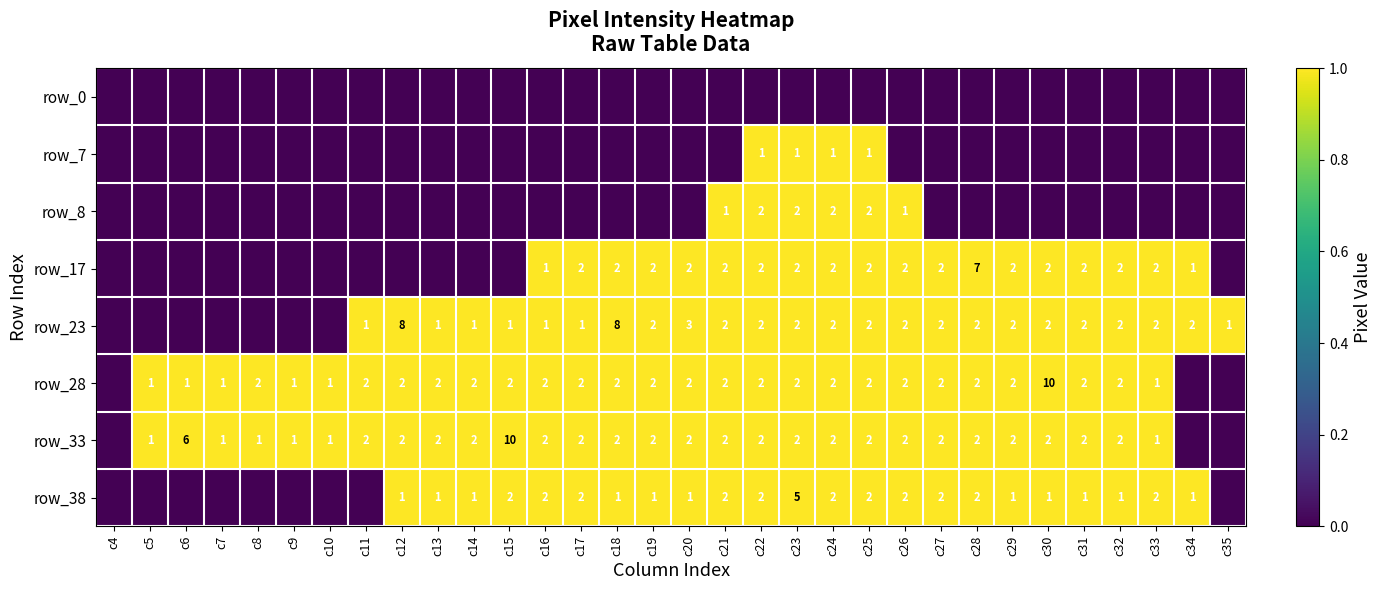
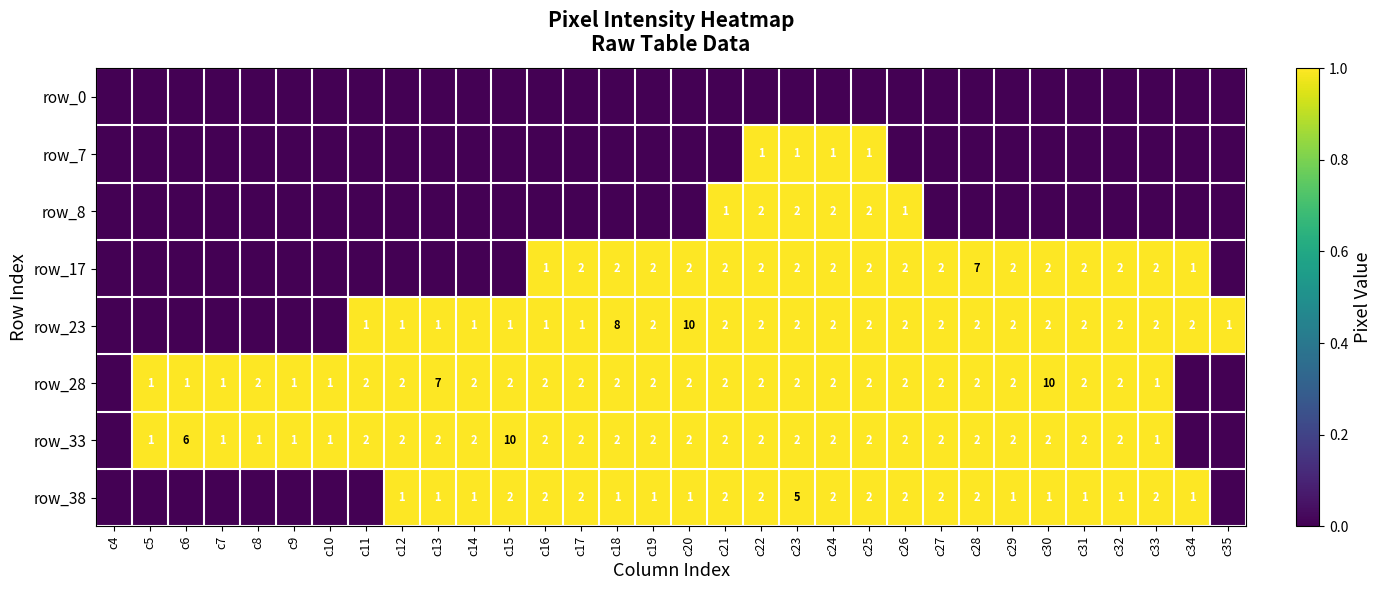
  {
    "row_7": {
      "c22": 1,
      "c23": 1,
      "c24": 1,
      "c25": 1
    },
    "row_8": {
      "c21": 1,
      "c22": 2,
      "c23": 2,
      "c24": 2,
      "c25": 2,
      "c26": 1
    },
    "row_17": {
      "c16": 1,
      "c17": 2,
      "c18": 2,
      "c19": 2,
      "c20": 2,
      "c21": 2,
      "c22": 2,
      "c23": 2,
      "c24": 2,
      "c25": 2,
      "c26": 2,
      "c27": 2,
      "c28": 7,
      "c29": 2,
      "c30": 2,
      "c31": 2,
      "c32": 2,
      "c33": 2,
      "c34": 1
    },
    "row_23": {
      "c11": 1,
-     "c12": 8,
+     "c12": 1,
      "c13": 1,
      "c14": 1,
      "c15": 1,
      "c16": 1,
      "c17": 1,
      "c18": 8,
      "c19": 2,
-     "c20": 3,
+     "c20": 10,
      "c21": 2,
      "c22": 2,
      "c23": 2,
      "c24": 2,
      "c25": 2,
      "c26": 2,
      "c27": 2,
      "c28": 2,
      "c29": 2,
      "c30": 2,
      "c31": 2,
      "c32": 2,
      "c33": 2,
      "c34": 2,
      "c35": 1
    },
    "row_28": {
      "c5": 1,
      "c6": 1,
      "c7": 1,
      "c8": 2,
      "c9": 1,
      "c10": 1,
      "c11": 2,
      "c12": 2,
-     "c13": 2,
+     "c13": 7,
      "c14": 2,
      "c15": 2,
      "c16": 2,
      "c17": 2,
      "c18": 2,
      "c19": 2,
      "c20": 2,
      "c21": 2,
      "c22": 2,
      "c23": 2,
      "c24": 2,
      "c25": 2,
      "c26": 2,
      "c27": 2,
      "c28": 2,
      "c29": 2,
      "c30": 10,
      "c31": 2,
      "c32": 2,
      "c33": 1
    },
    "row_33": {
      "c5": 1,
      "c6": 6,
      "c7": 1,
      "c8": 1,
      "c9": 1,
      "c10": 1,
      "c11": 2,
      "c12": 2,
      "c13": 2,
      "c14": 2,
      "c15": 10,
      "c16": 2,
      "c17": 2,
      "c18": 2,
      "c19": 2,
      "c20": 2,
      "c21": 2,
      "c22": 2,
      "c23": 2,
      "c24": 2,
      "c25": 2,
      "c26": 2,
      "c27": 2,
      "c28": 2,
      "c29": 2,
      "c30": 2,
      "c31": 2,
      "c32": 2,
      "c33": 1
    },
    "row_38": {
      "c12": 1,
      "c13": 1,
      "c14": 1,
      "c15": 2,
      "c16": 2,
      "c17": 2,
      "c18": 1,
      "c19": 1,
      "c20": 1,
      "c21": 2,
      "c22": 2,
      "c23": 5,
      "c24": 2,
      "c25": 2,
      "c26": 2,
      "c27": 2,
      "c28": 2,
      "c29": 1,
      "c30": 1,
      "c31": 1,
      "c32": 1,
      "c33": 2,
      "c34": 1
    }
  }
